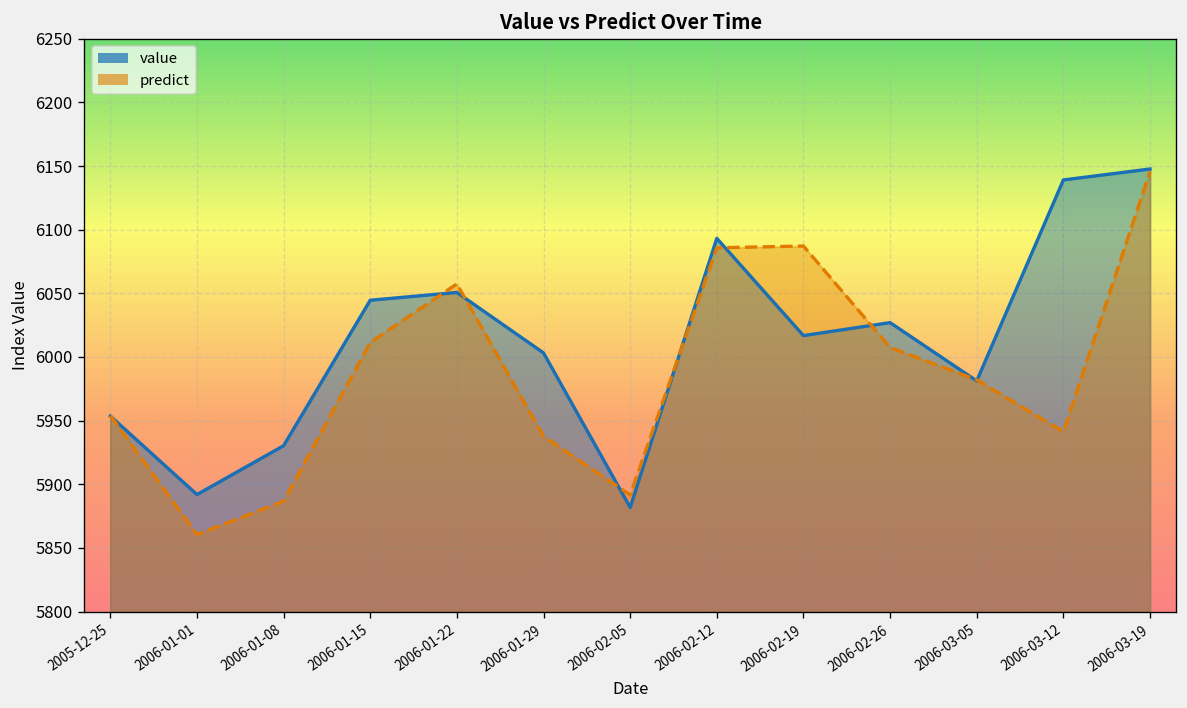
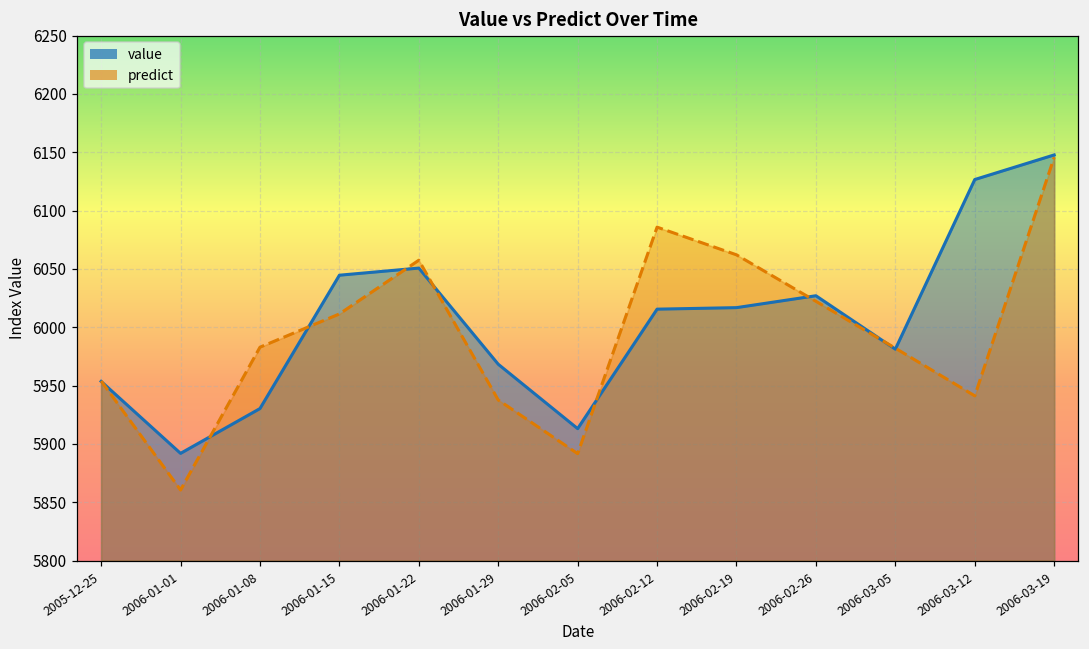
  {
    "value": {
      "2006-01-01": 5892,
      "2006-01-08": 5930,
      "2006-01-15": 6045,
      "2006-01-22": 6051,
-     "2006-01-29": 6003,
-     "2006-02-05": 5882,
-     "2006-02-12": 6093,
+     "2006-01-29": 5968,
+     "2006-02-05": 5913,
+     "2006-02-12": 6016,
      "2006-02-19": 6017,
      "2006-02-26": 6027,
-     "2006-03-12": 6139
+     "2006-03-12": 6127
    },
    "predict": {
      "2006-01-01": 5861,
-     "2006-01-08": 5887,
+     "2006-01-08": 5983,
      "2006-01-15": 6011,
      "2006-01-22": 6057,
      "2006-01-29": 5938,
      "2006-02-05": 5892,
      "2006-02-12": 6086,
-     "2006-02-19": 6087,
-     "2006-02-26": 6007,
+     "2006-02-19": 6062,
+     "2006-02-26": 6022,
      "2006-03-12": 5941
    }
  }
